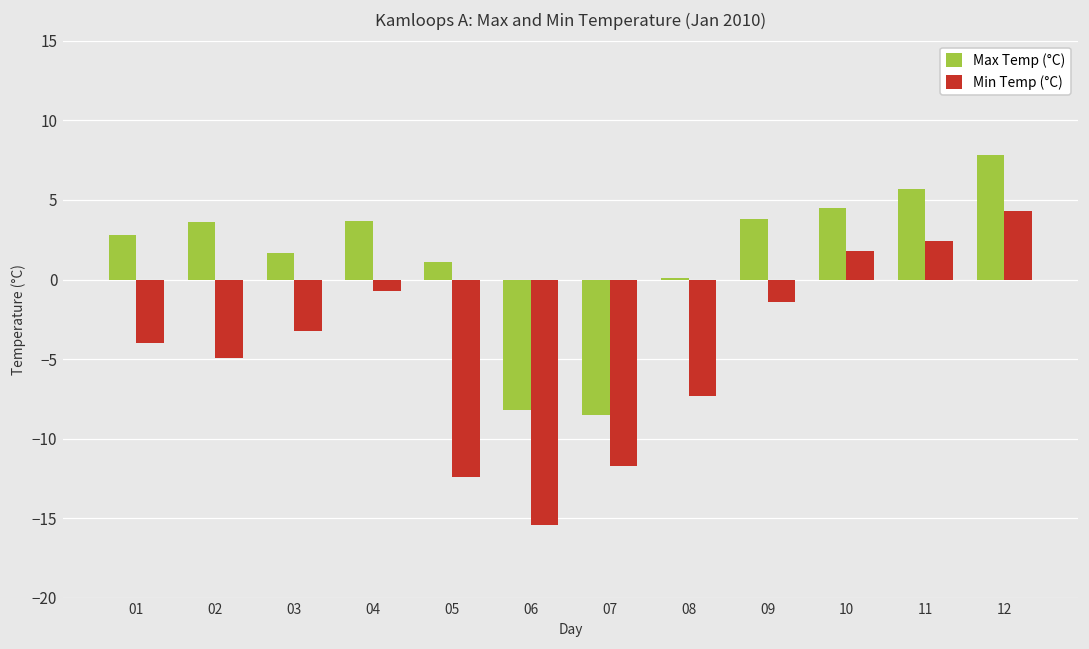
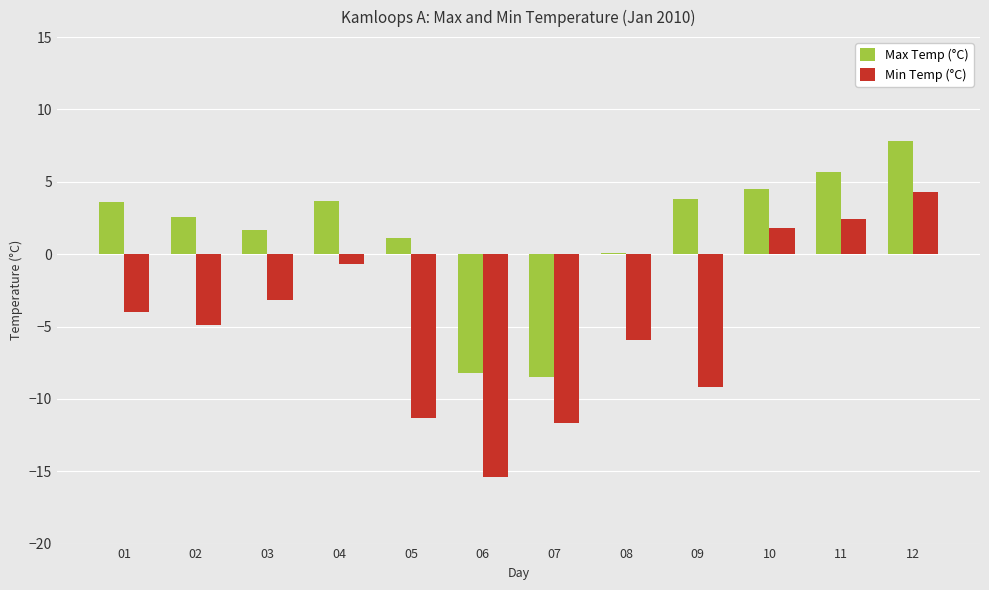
  {
    "Max Temp (°C)": {
-     "01": 2.8,
-     "02": 3.6,
+     "01": 3.6,
+     "02": 2.6,
      "03": 1.7,
      "04": 3.7,
      "05": 1.1,
      "06": -8.2,
      "07": -8.5,
      "09": 3.8,
      "10": 4.5,
      "11": 5.7,
      "12": 7.8
    },
    "Min Temp (°C)": {
      "01": -4.0,
      "02": -4.9,
      "03": -3.2,
      "04": -0.7,
-     "05": -12.4,
+     "05": -11.3,
      "06": -15.4,
      "07": -11.7,
-     "08": -7.3,
-     "09": -1.4,
+     "08": -5.9,
+     "09": -9.2,
      "10": 1.8,
      "11": 2.4,
      "12": 4.3
    }
  }
